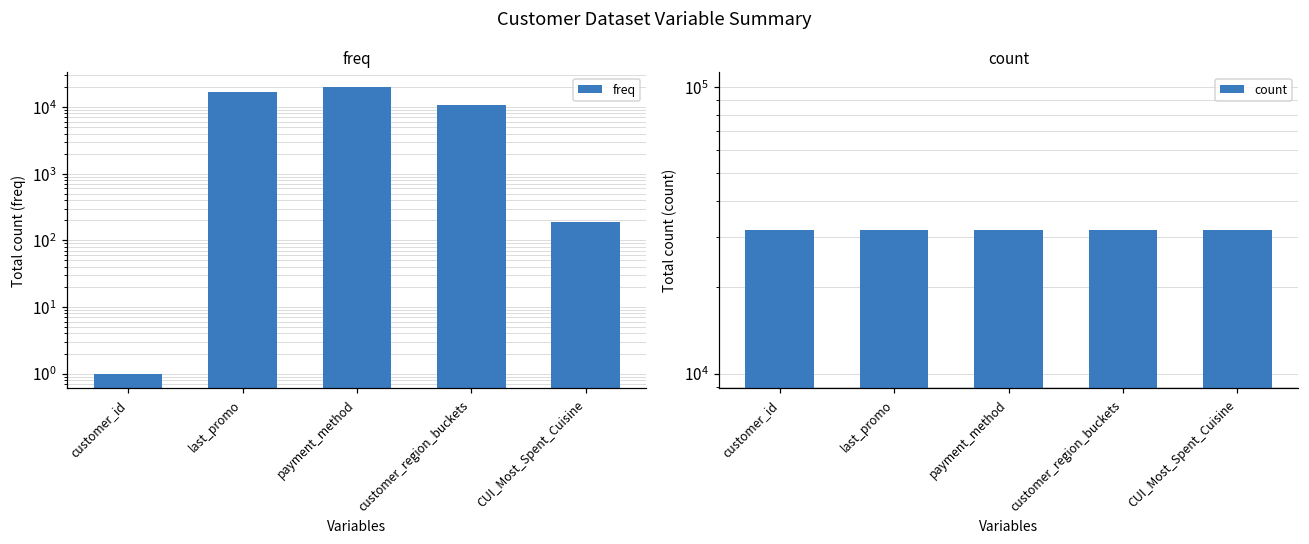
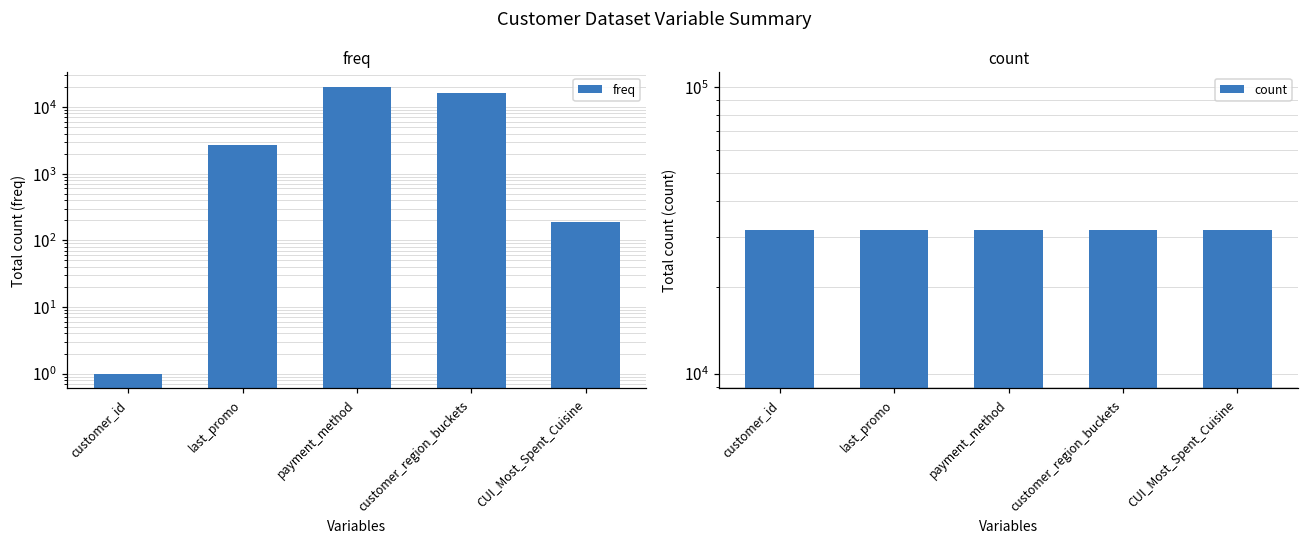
  {
    "freq": {
      "customer_id": 1,
-     "last_promo": 17000,
+     "last_promo": 3000,
      "payment_method": 20000,
-     "customer_region_buckets": 11000,
+     "customer_region_buckets": 16000,
      "CUI_Most_Spent_Cuisine": 190
    },
    "count": {
      "customer_id": 32000,
      "last_promo": 32000,
      "payment_method": 32000,
      "customer_region_buckets": 32000,
      "CUI_Most_Spent_Cuisine": 32000
    }
  }
